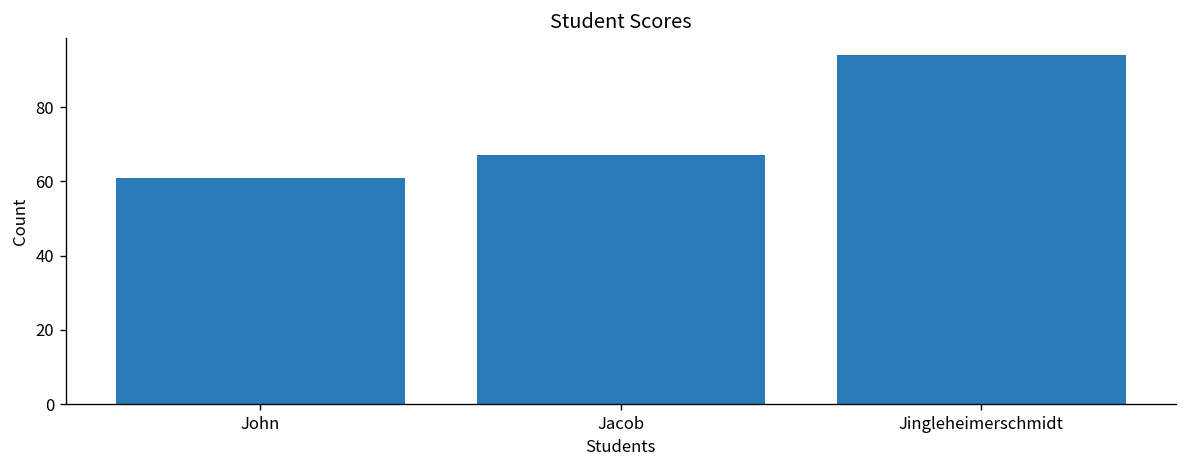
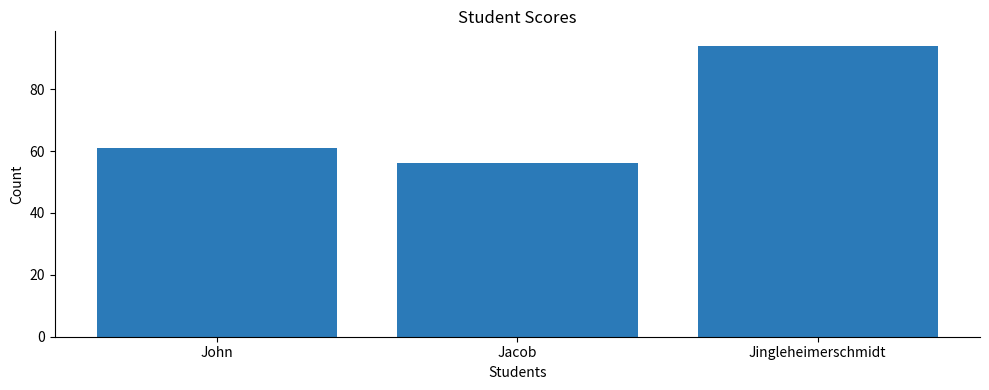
  {
    "John": 61,
-   "Jacob": 67,
+   "Jacob": 56,
    "Jingleheimerschmidt": 94
  }
